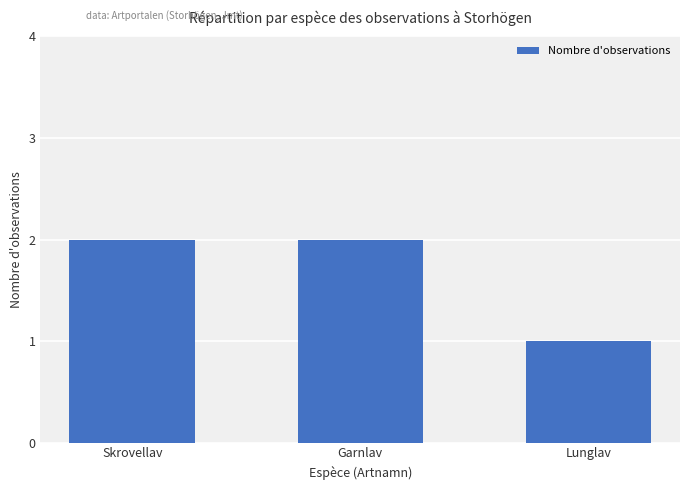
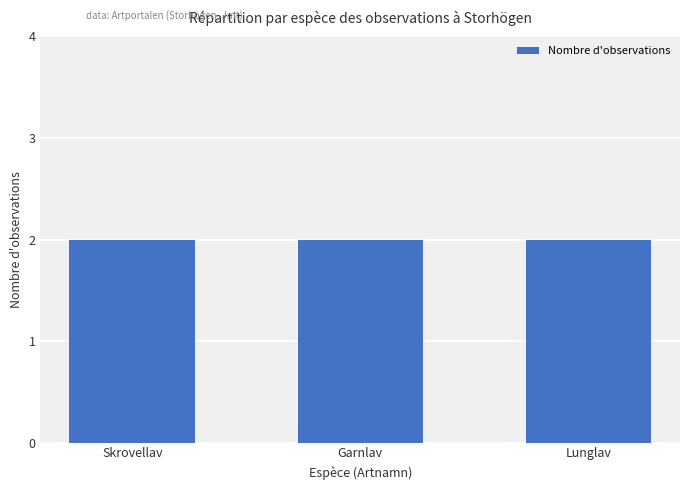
  {
    "Skrovellav": 2,
    "Garnlav": 2,
-   "Lunglav": 1
+   "Lunglav": 2
  }
